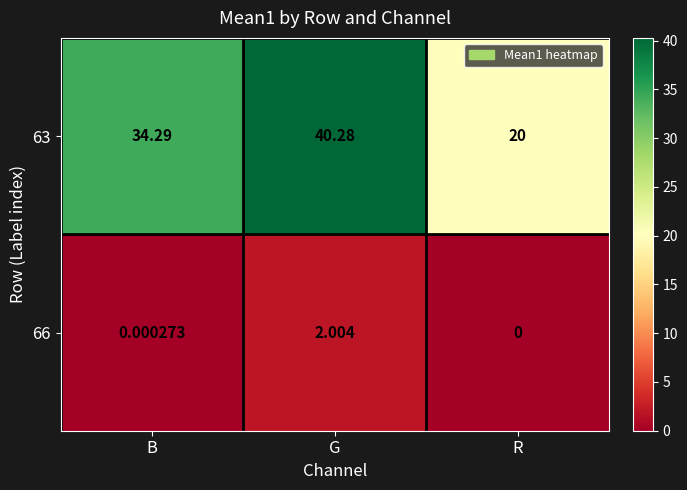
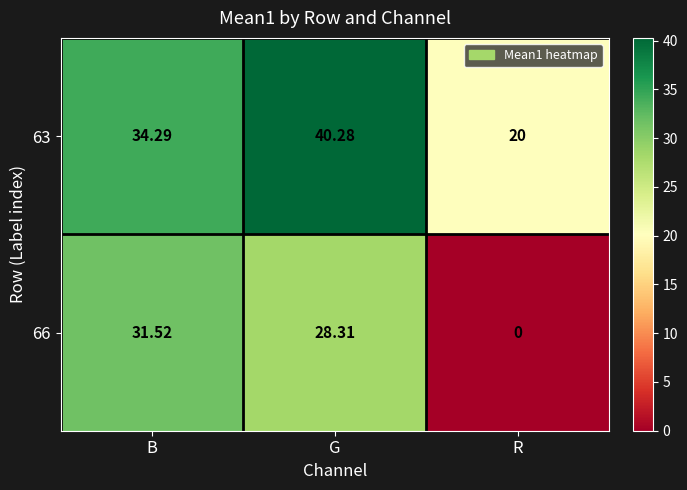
  {
    "63": {
      "B": 34.29,
      "G": 40.28,
      "R": 20
    },
    "66": {
-     "B": 0.000273,
-     "G": 2.004,
+     "B": 31.52,
+     "G": 28.31,
      "R": 0
    }
  }
